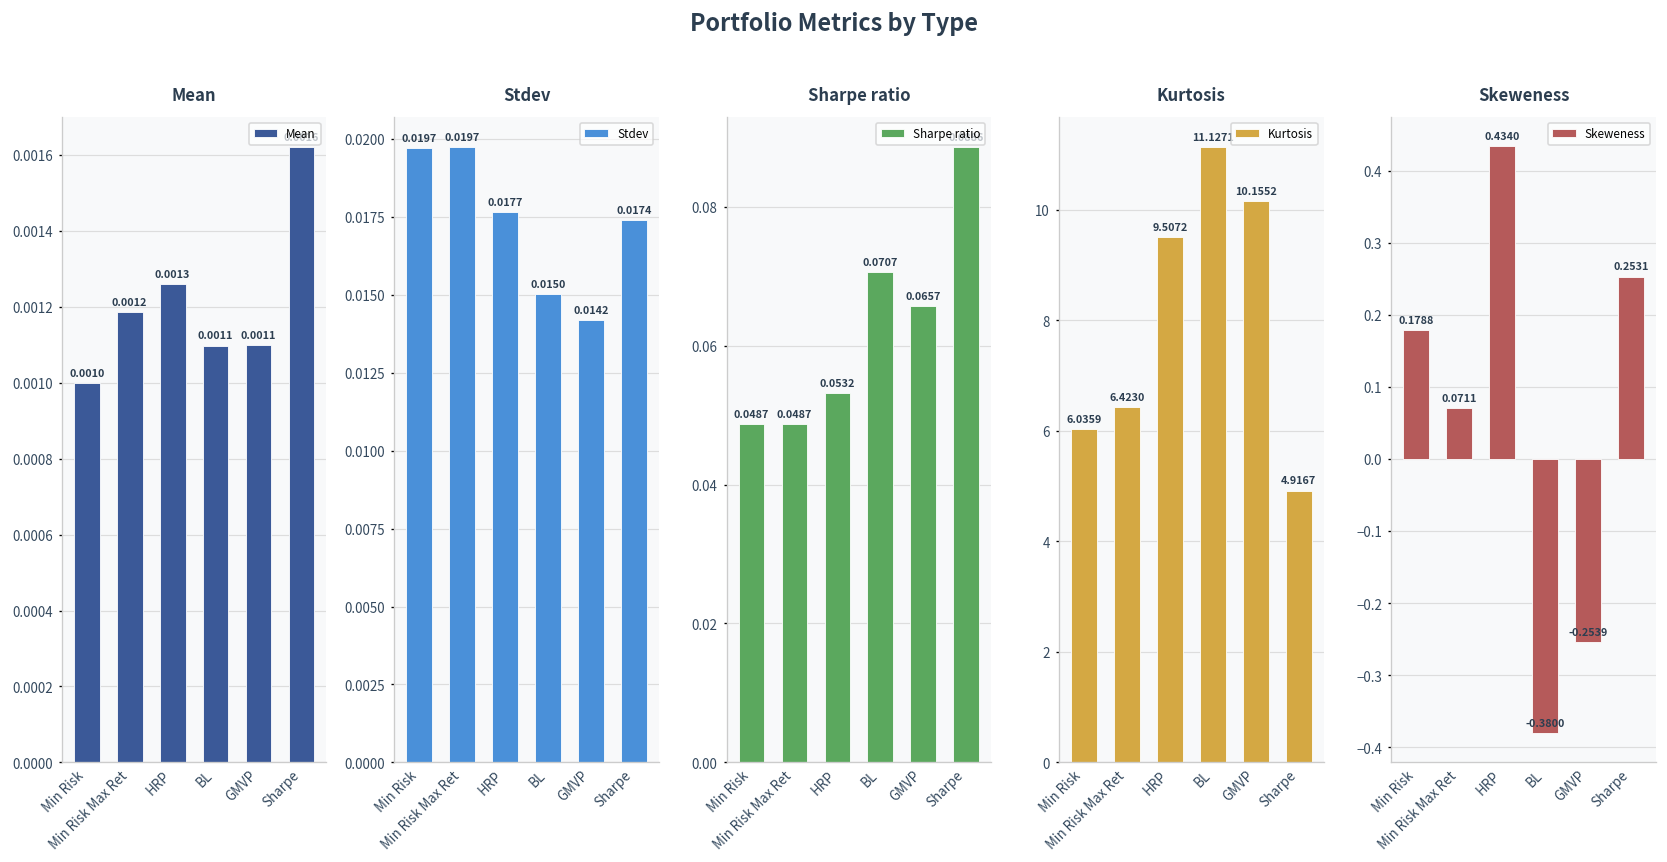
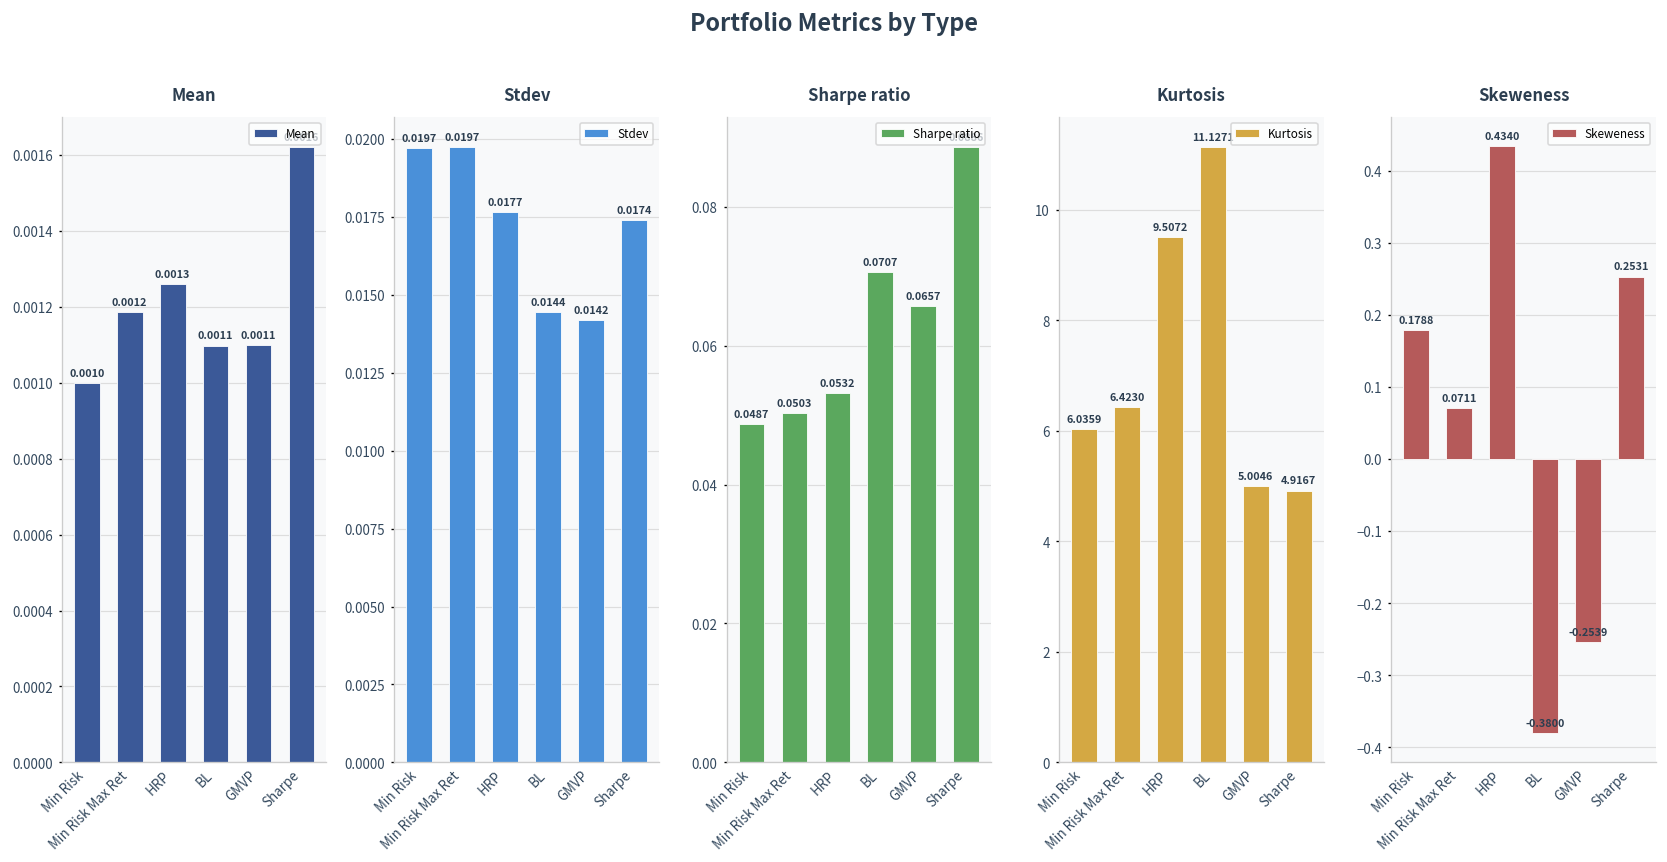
  {
    "Mean": {
      "Min Risk": 0.0010,
      "Min Risk Max Ret": 0.0012,
      "HRP": 0.0013,
      "BL": 0.0011,
      "GMVP": 0.0011
    },
    "Stdev": {
      "Min Risk": 0.0197,
      "Min Risk Max Ret": 0.0197,
      "HRP": 0.0177,
-     "BL": 0.0150,
+     "BL": 0.0144,
      "GMVP": 0.0142,
      "Sharpe": 0.0174
    },
    "Sharpe ratio": {
      "Min Risk": 0.0487,
-     "Min Risk Max Ret": 0.0487,
+     "Min Risk Max Ret": 0.0503,
      "HRP": 0.0532,
      "BL": 0.0707,
      "GMVP": 0.0657
    },
    "Kurtosis": {
      "Min Risk": 6.0359,
      "Min Risk Max Ret": 6.4230,
      "HRP": 9.5072,
-     "GMVP": 10.1552,
+     "GMVP": 5.0046,
      "Sharpe": 4.9167
    },
    "Skeweness": {
      "Min Risk": 0.1788,
      "Min Risk Max Ret": 0.0711,
      "HRP": 0.4340,
      "BL": -0.3800,
      "GMVP": -0.2539,
      "Sharpe": 0.2531
    }
  }
